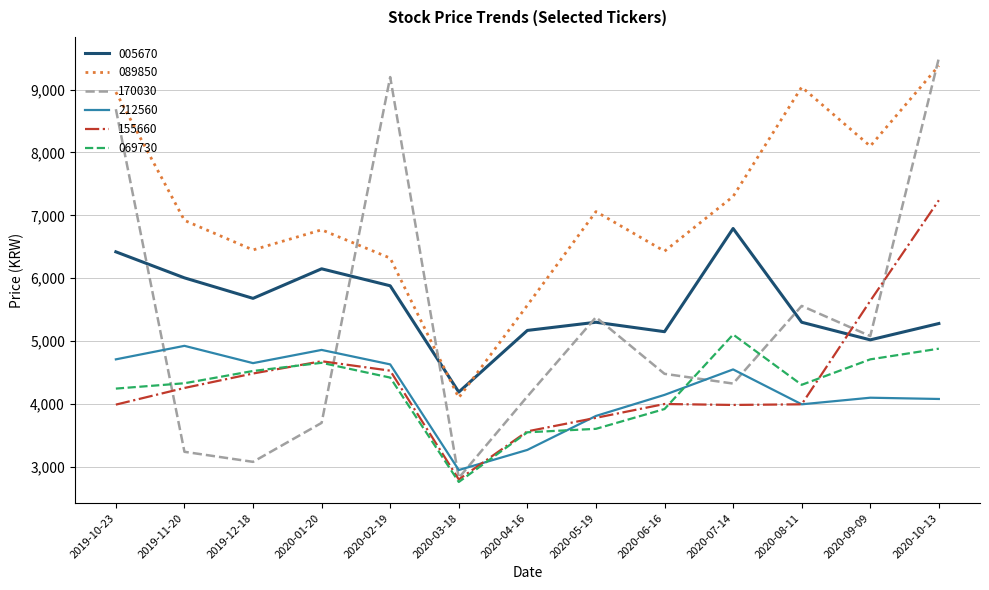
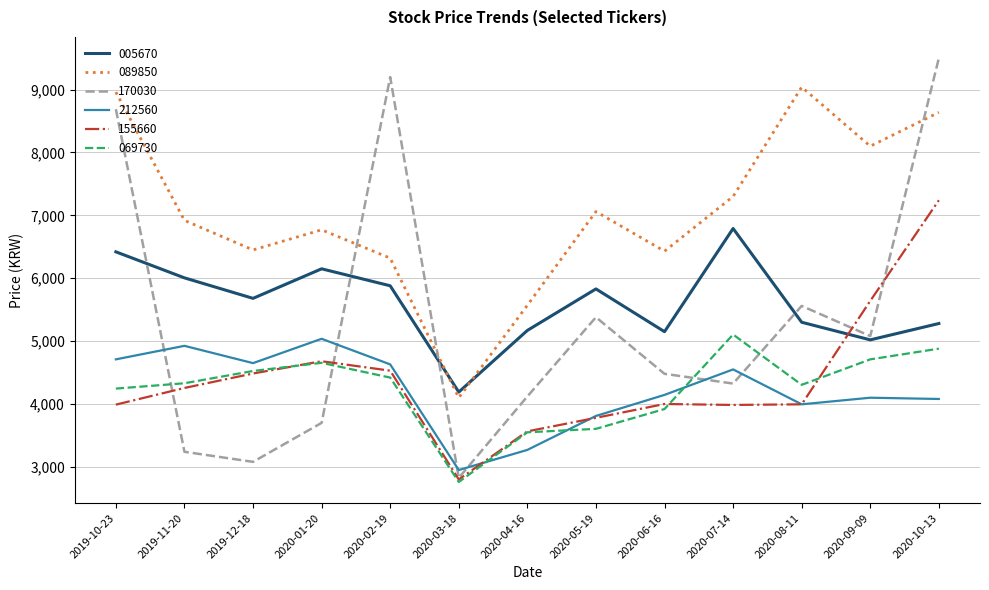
  {
    "005670": {
      "2019-10-23": "6,400",
      "2019-11-20": "6,000",
      "2019-12-18": "5,700",
      "2020-01-20": "6,200",
      "2020-02-19": "5,900",
      "2020-03-18": "4,200",
      "2020-04-16": "5,200",
-     "2020-05-19": "5,300",
+     "2020-05-19": "5,800",
      "2020-06-16": "5,200",
      "2020-07-14": "6,800",
      "2020-08-11": "5,300",
      "2020-09-09": "5,000",
      "2020-10-13": "5,300"
    },
    "089850": {
      "2019-10-23": "9,000",
      "2019-11-20": "6,900",
      "2019-12-18": "6,500",
      "2020-01-20": "6,800",
      "2020-02-19": "6,300",
      "2020-03-18": "4,100",
      "2020-04-16": "5,600",
      "2020-05-19": "7,100",
      "2020-06-16": "6,400",
      "2020-07-14": "7,300",
      "2020-08-11": "9,000",
      "2020-09-09": "8,100",
-     "2020-10-13": "9,400"
+     "2020-10-13": "8,600"
    },
    "170030": {
      "2019-10-23": "8,700",
      "2019-11-20": "3,200",
      "2019-12-18": "3,100",
      "2020-01-20": "3,700",
      "2020-02-19": "9,200",
      "2020-04-16": "4,100",
      "2020-05-19": "5,400",
      "2020-06-16": "4,500",
      "2020-07-14": "4,300",
      "2020-08-11": "5,600",
      "2020-09-09": "5,100",
      "2020-10-13": "9,500"
    },
    "212560": {
      "2019-10-23": "4,700",
      "2019-11-20": "4,900",
      "2019-12-18": "4,700",
-     "2020-01-20": "4,900",
+     "2020-01-20": "5,000",
      "2020-02-19": "4,600",
      "2020-03-18": "3,000",
      "2020-04-16": "3,300",
      "2020-06-16": "4,100",
      "2020-07-14": "4,600",
      "2020-09-09": "4,100",
      "2020-10-13": "4,100"
    },
    "155660": {
      "2019-10-23": "4,000",
      "2019-11-20": "4,300",
      "2020-02-19": "4,500",
      "2020-06-16": "4,000",
      "2020-07-14": "4,000",
      "2020-09-09": "5,600",
      "2020-10-13": "7,200"
    },
    "069730": {
      "2019-10-23": "4,200",
      "2019-11-20": "4,300",
      "2020-02-19": "4,400",
      "2020-05-19": "3,600",
      "2020-06-16": "3,900",
      "2020-07-14": "5,100",
      "2020-08-11": "4,300",
      "2020-09-09": "4,700",
      "2020-10-13": "4,900"
    }
  }
